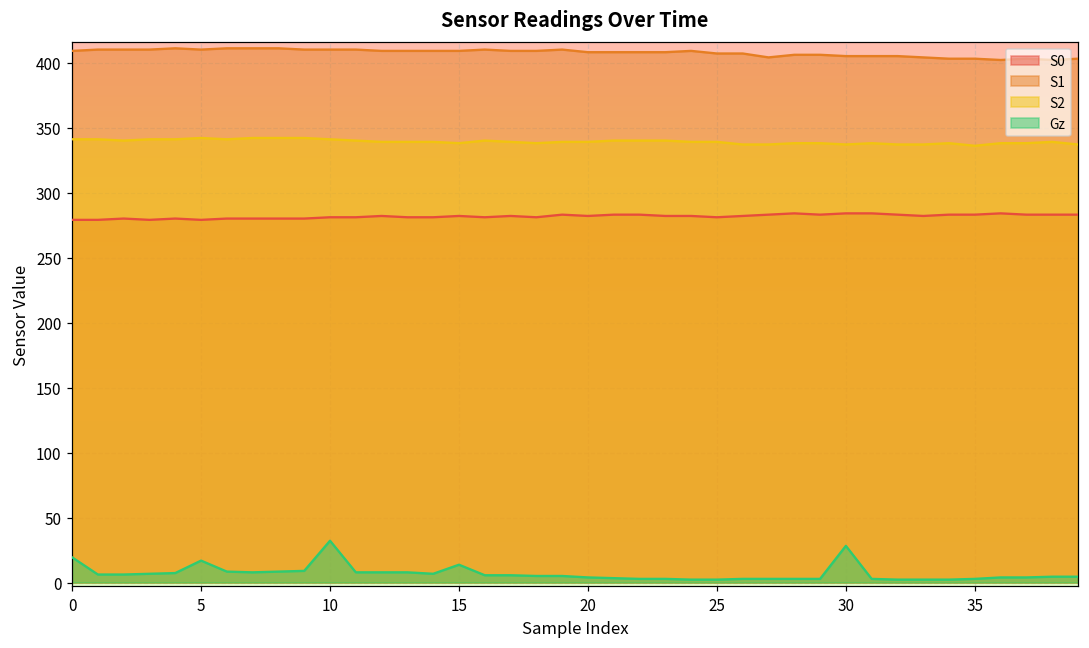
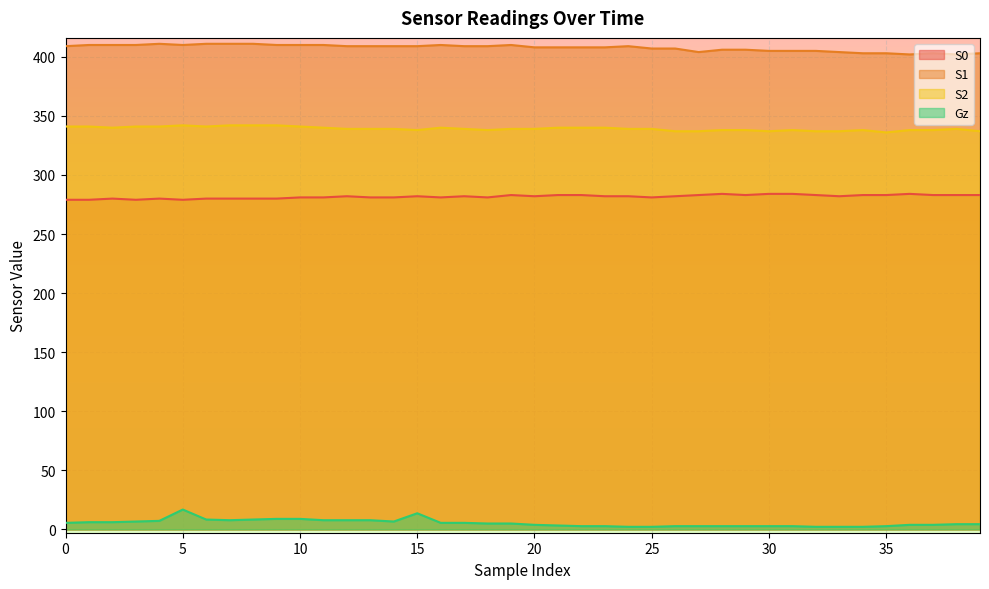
  {
    "Gz": {
-     "0": 19,
+     "0": 6,
      "5": 17,
-     "10": 32,
+     "10": 9,
      "15": 14,
      "20": 4,
      "25": 2,
-     "30": 28,
+     "30": 3,
      "35": 3
    }
  }
